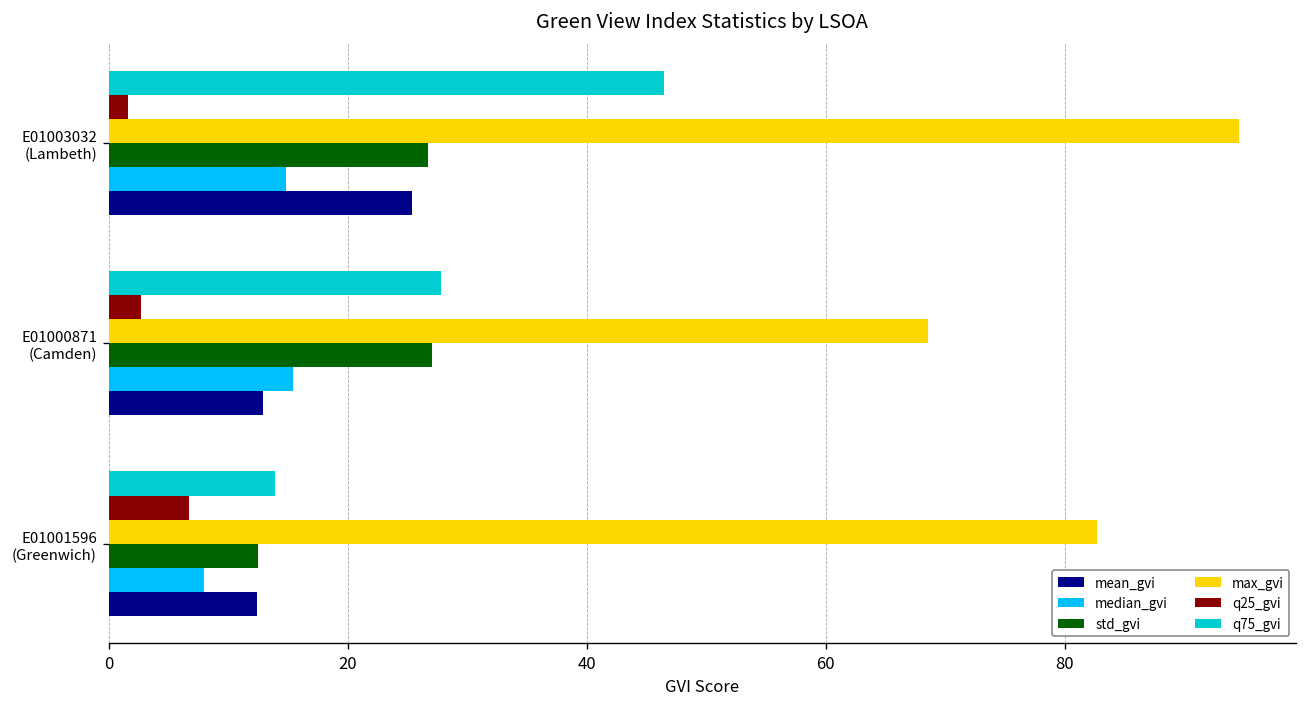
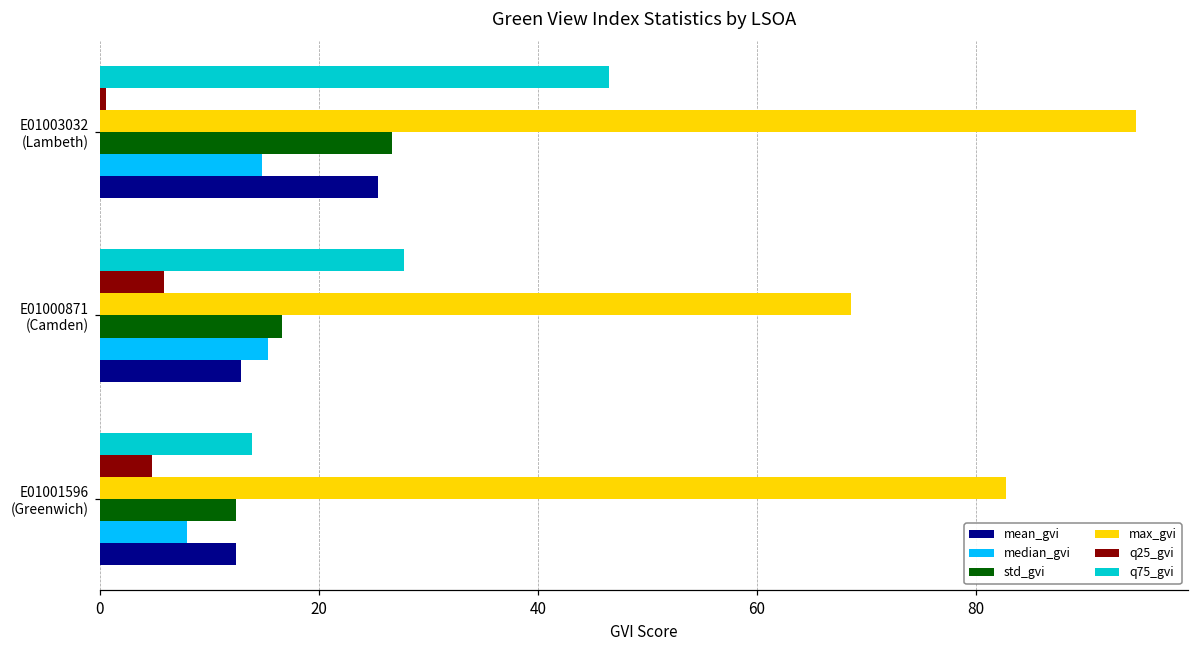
  {
    "mean_gvi": {
      "E01003032 (Lambeth)": 25,
      "E01000871 (Camden)": 13,
      "E01001596 (Greenwich)": 12
    },
    "std_gvi": {
      "E01003032 (Lambeth)": 27,
-     "E01000871 (Camden)": 27,
+     "E01000871 (Camden)": 17,
      "E01001596 (Greenwich)": 12
    },
    "max_gvi": {
      "E01003032 (Lambeth)": 95,
      "E01000871 (Camden)": 69,
      "E01001596 (Greenwich)": 83
    },
    "q25_gvi": {
-     "E01003032 (Lambeth)": 2,
-     "E01000871 (Camden)": 3,
-     "E01001596 (Greenwich)": 7
+     "E01003032 (Lambeth)": 1,
+     "E01000871 (Camden)": 6,
+     "E01001596 (Greenwich)": 5
    }
  }
